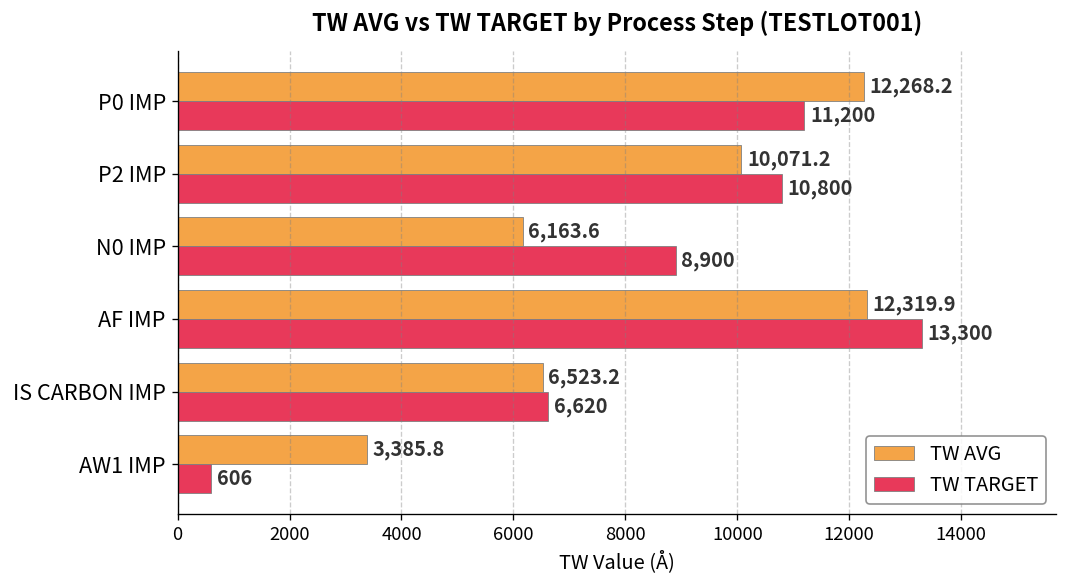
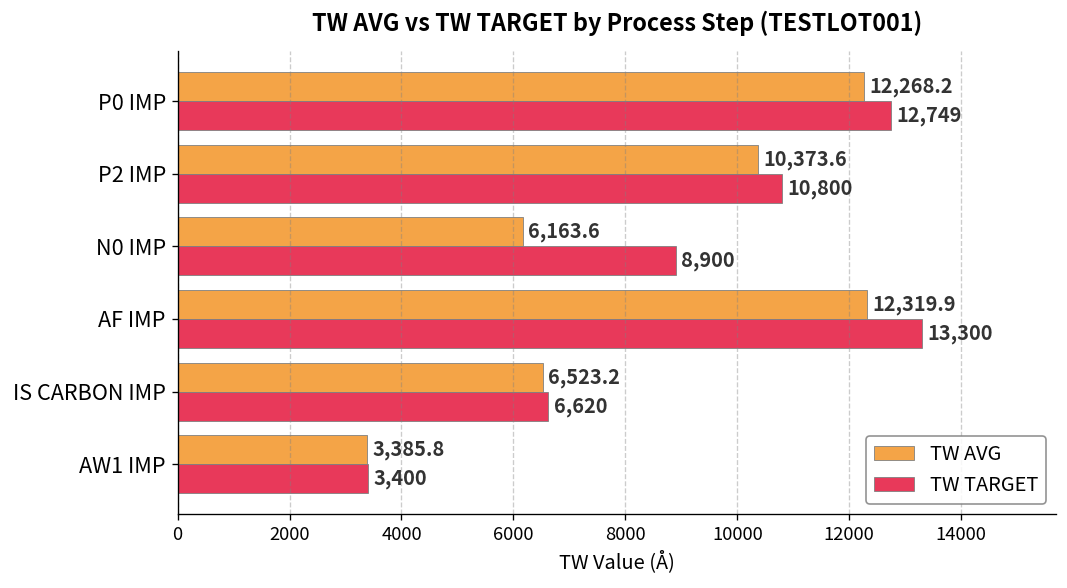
  {
    "TW AVG": {
      "P0 IMP": "12,268.2",
-     "P2 IMP": "10,071.2",
+     "P2 IMP": "10,373.6",
      "N0 IMP": "6,163.6",
      "AF IMP": "12,319.9",
      "IS CARBON IMP": "6,523.2",
      "AW1 IMP": "3,385.8"
    },
    "TW TARGET": {
-     "P0 IMP": "11,200",
+     "P0 IMP": "12,749",
      "P2 IMP": "10,800",
      "N0 IMP": "8,900",
      "AF IMP": "13,300",
      "IS CARBON IMP": "6,620",
-     "AW1 IMP": "606"
+     "AW1 IMP": "3,400"
    }
  }
